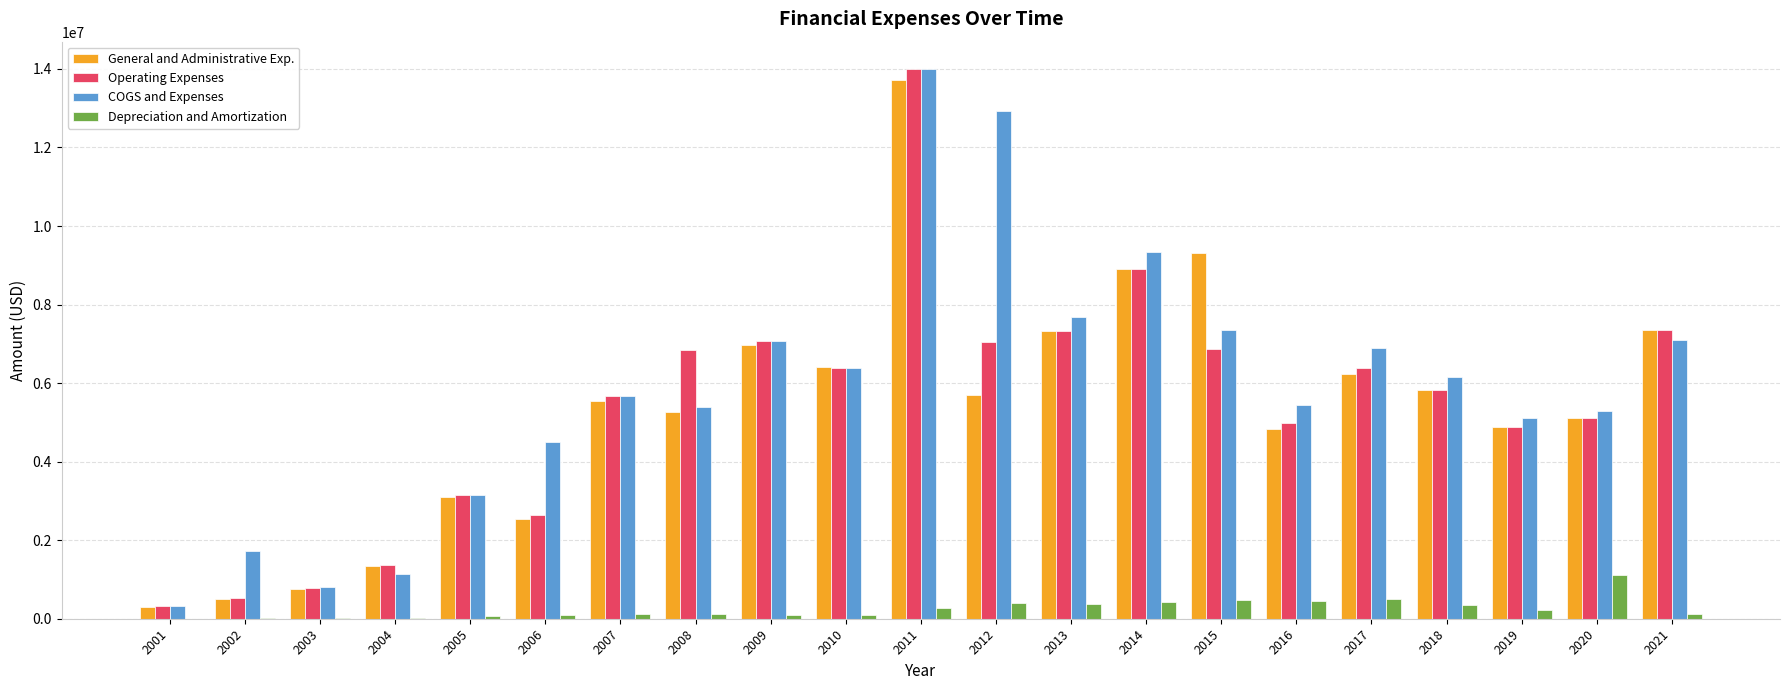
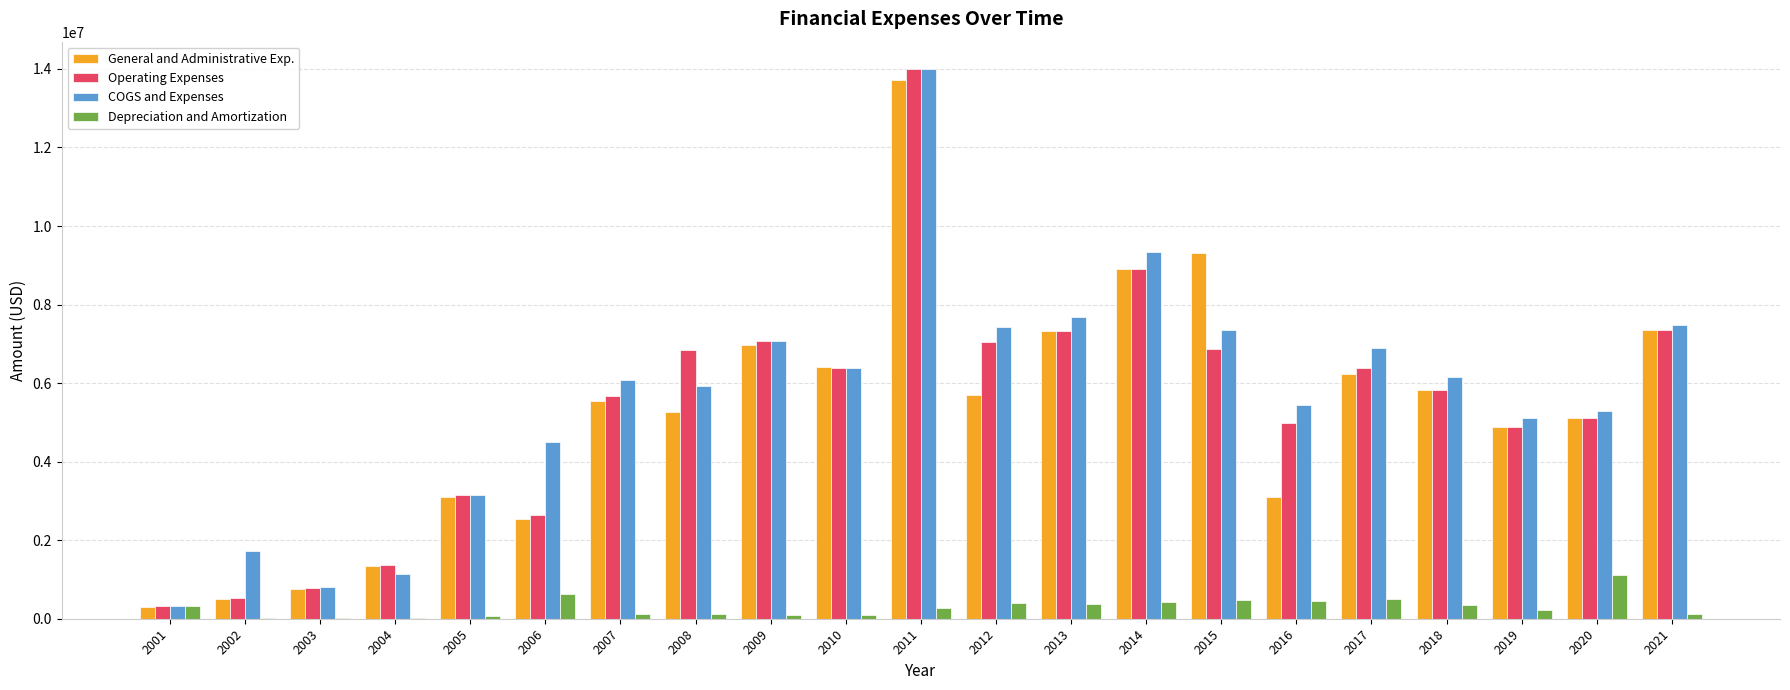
  {
    "General and Administrative Exp.": {
      "2001": 300000,
      "2002": 500000,
      "2003": 700000,
      "2004": 1400000,
      "2005": 3100000,
      "2006": 2600000,
      "2007": 5600000,
      "2008": 5300000,
      "2009": 7000000,
      "2010": 6400000,
      "2011": 13700000,
      "2012": 5700000,
      "2013": 7300000,
      "2014": 8900000,
      "2015": 9300000,
-     "2016": 4800000,
+     "2016": 3100000,
      "2017": 6200000,
      "2018": 5800000,
      "2019": 4900000,
      "2020": 5100000,
      "2021": 7400000
    },
    "Operating Expenses": {
      "2001": 300000,
      "2002": 500000,
      "2003": 800000,
      "2004": 1400000,
      "2005": 3200000,
      "2006": 2600000,
      "2007": 5700000,
      "2008": 6800000,
      "2009": 7100000,
      "2010": 6400000,
      "2011": 14000000,
      "2012": 7000000,
      "2013": 7300000,
      "2014": 8900000,
      "2015": 6900000,
      "2016": 5000000,
      "2017": 6400000,
      "2018": 5800000,
      "2019": 4900000,
      "2020": 5100000,
      "2021": 7400000
    },
    "COGS and Expenses": {
      "2001": 300000,
      "2002": 1700000,
      "2003": 800000,
      "2004": 1100000,
      "2005": 3200000,
      "2006": 4500000,
-     "2007": 5700000,
-     "2008": 5400000,
+     "2007": 6100000,
+     "2008": 5900000,
      "2009": 7100000,
      "2010": 6400000,
      "2011": 14000000,
-     "2012": 12900000,
+     "2012": 7400000,
      "2013": 7700000,
      "2014": 9300000,
      "2015": 7300000,
      "2016": 5400000,
      "2017": 6900000,
      "2018": 6200000,
      "2019": 5100000,
      "2020": 5300000,
-     "2021": 7100000
+     "2021": 7500000
    },
    "Depreciation and Amortization": {
-     "2001": 0,
+     "2001": 300000,
      "2005": 100000,
-     "2006": 100000,
+     "2006": 600000,
      "2007": 100000,
      "2008": 100000,
      "2009": 100000,
      "2010": 100000,
      "2011": 300000,
      "2012": 400000,
      "2013": 400000,
      "2014": 400000,
      "2015": 500000,
      "2016": 400000,
      "2017": 500000,
      "2018": 300000,
      "2019": 200000,
      "2020": 1100000,
      "2021": 100000
    }
  }
